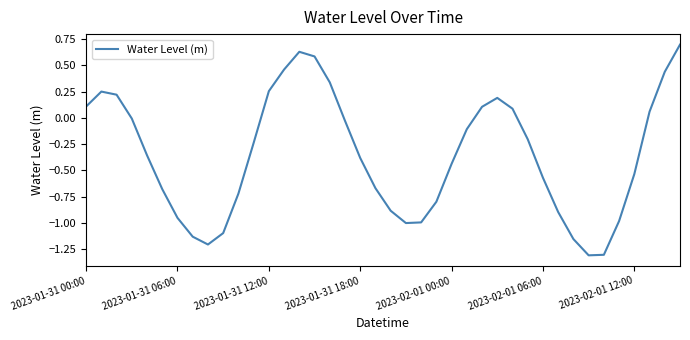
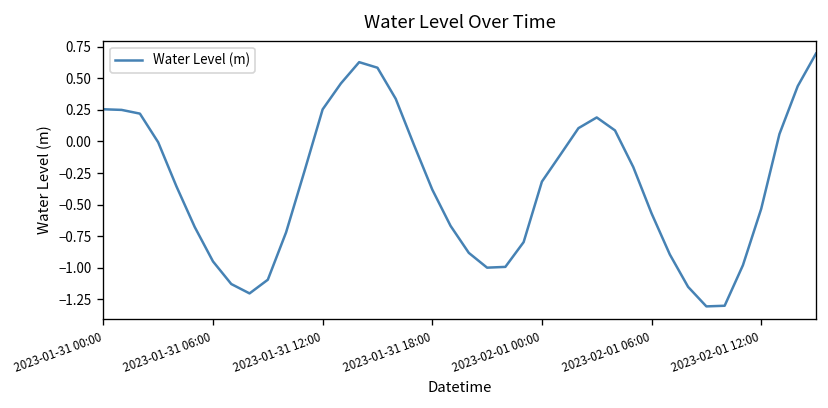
  {
-   "2023-01-31 00:00": 0.11,
+   "2023-01-31 00:00": 0.26,
    "2023-01-31 06:00": -0.95,
    "2023-01-31 12:00": 0.25,
    "2023-01-31 18:00": -0.38,
-   "2023-02-01 00:00": -0.44,
+   "2023-02-01 00:00": -0.32,
    "2023-02-01 06:00": -0.57,
    "2023-02-01 12:00": -0.53
  }
